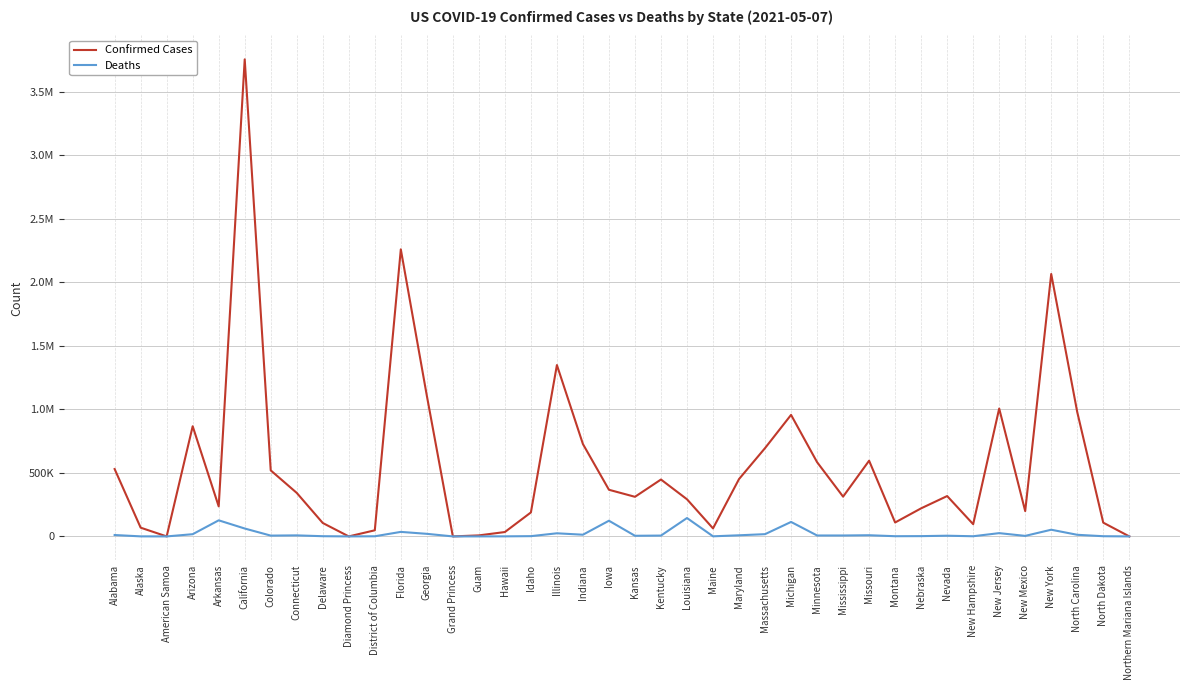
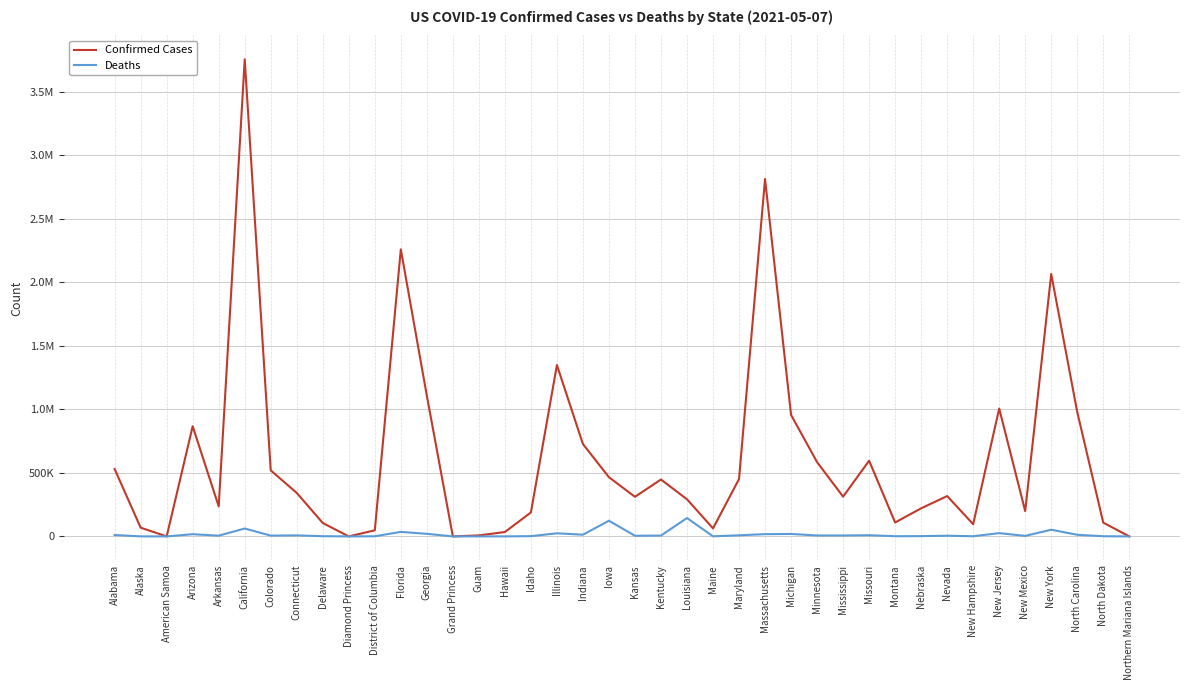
  {
    "Confirmed Cases": {
      "Alabama": 530000,
      "Alaska": 70000,
      "Arizona": 870000,
      "Arkansas": 240000,
      "California": 3750000,
      "Colorado": 520000,
      "Connecticut": 340000,
      "Delaware": 110000,
      "District of Columbia": 50000,
      "Florida": 2260000,
      "Georgia": 1110000,
      "Hawaii": 30000,
      "Idaho": 190000,
      "Illinois": 1350000,
      "Indiana": 730000,
-     "Iowa": 370000,
+     "Iowa": 470000,
      "Kansas": 310000,
      "Kentucky": 450000,
      "Louisiana": 290000,
      "Maine": 60000,
      "Maryland": 450000,
-     "Massachusetts": 690000,
+     "Massachusetts": 2810000,
      "Michigan": 960000,
      "Minnesota": 580000,
      "Mississippi": 310000,
      "Missouri": 600000,
      "Montana": 110000,
      "Nebraska": 220000,
      "Nevada": 320000,
      "New Hampshire": 100000,
      "New Jersey": 1010000,
      "New Mexico": 200000,
      "New York": 2060000,
      "North Carolina": 980000,
      "North Dakota": 110000
    },
    "Deaths": {
      "Alabama": 10000,
      "Alaska": 0,
      "Arizona": 20000,
-     "Arkansas": 130000,
+     "Arkansas": 10000,
      "California": 60000,
      "Colorado": 10000,
      "Connecticut": 10000,
      "Delaware": 0,
      "District of Columbia": 0,
      "Florida": 40000,
      "Georgia": 20000,
      "Hawaii": 0,
      "Idaho": 0,
      "Illinois": 20000,
      "Indiana": 10000,
      "Iowa": 120000,
      "Kansas": 10000,
      "Kentucky": 10000,
      "Louisiana": 140000,
      "Maine": 0,
      "Maryland": 10000,
      "Massachusetts": 20000,
-     "Michigan": 110000,
+     "Michigan": 20000,
      "Minnesota": 10000,
      "Mississippi": 10000,
      "Missouri": 10000,
      "Montana": 0,
      "Nebraska": 0,
      "Nevada": 10000,
      "New Hampshire": 0,
      "New Jersey": 30000,
      "New Mexico": 0,
      "New York": 50000,
      "North Carolina": 10000,
      "North Dakota": 0
    }
  }
